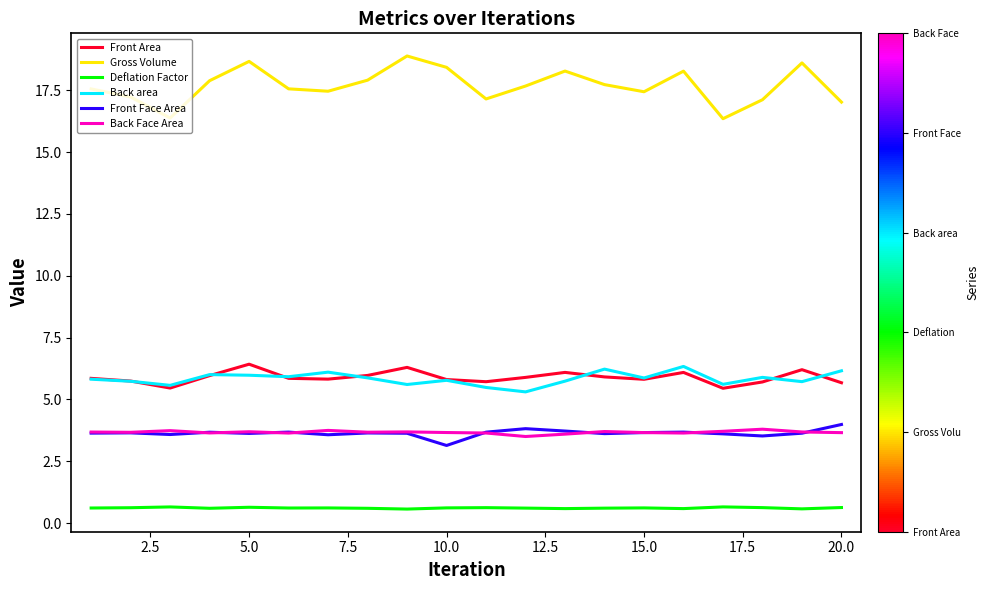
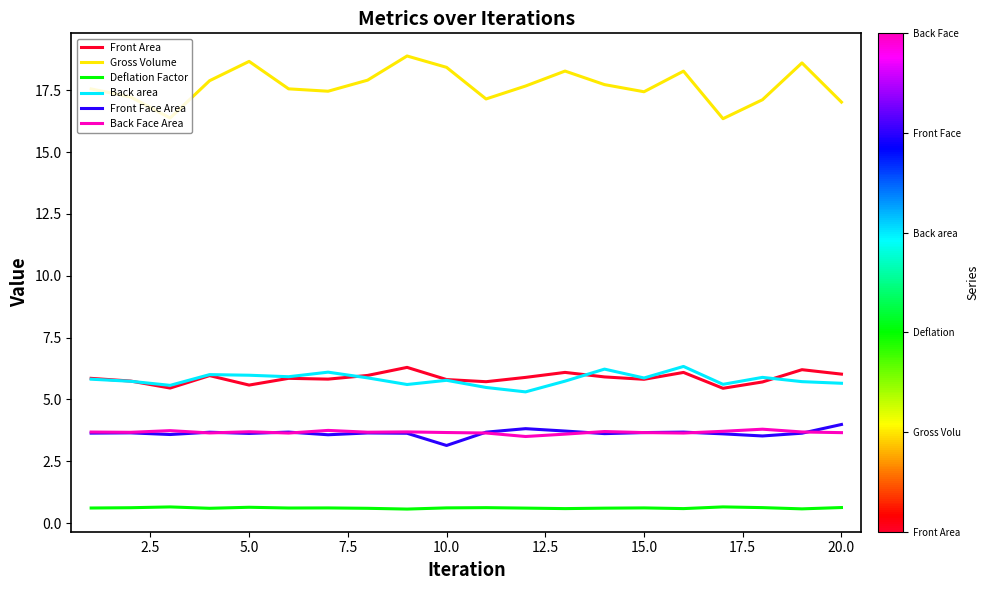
  {
    "Front Area": {
-     "5.0": 6.4,
-     "20.0": 5.7
+     "5.0": 5.6,
+     "20.0": 6.0
    },
    "Gross Volume": {
      "5.0": 18.7,
      "10.0": 18.4,
      "15.0": 17.4,
      "20.0": 17.0
    },
    "Deflation Factor": {
      "5.0": 0.6,
      "10.0": 0.6,
      "15.0": 0.6,
      "20.0": 0.6
    },
    "Back area": {
      "5.0": 6.0,
-     "20.0": 6.2
+     "20.0": 5.7
    },
    "Front Face Area": {
      "10.0": 3.1,
      "20.0": 4.0
    },
    "Back Face Area": {
      "10.0": 3.7,
      "20.0": 3.7
    }
  }
